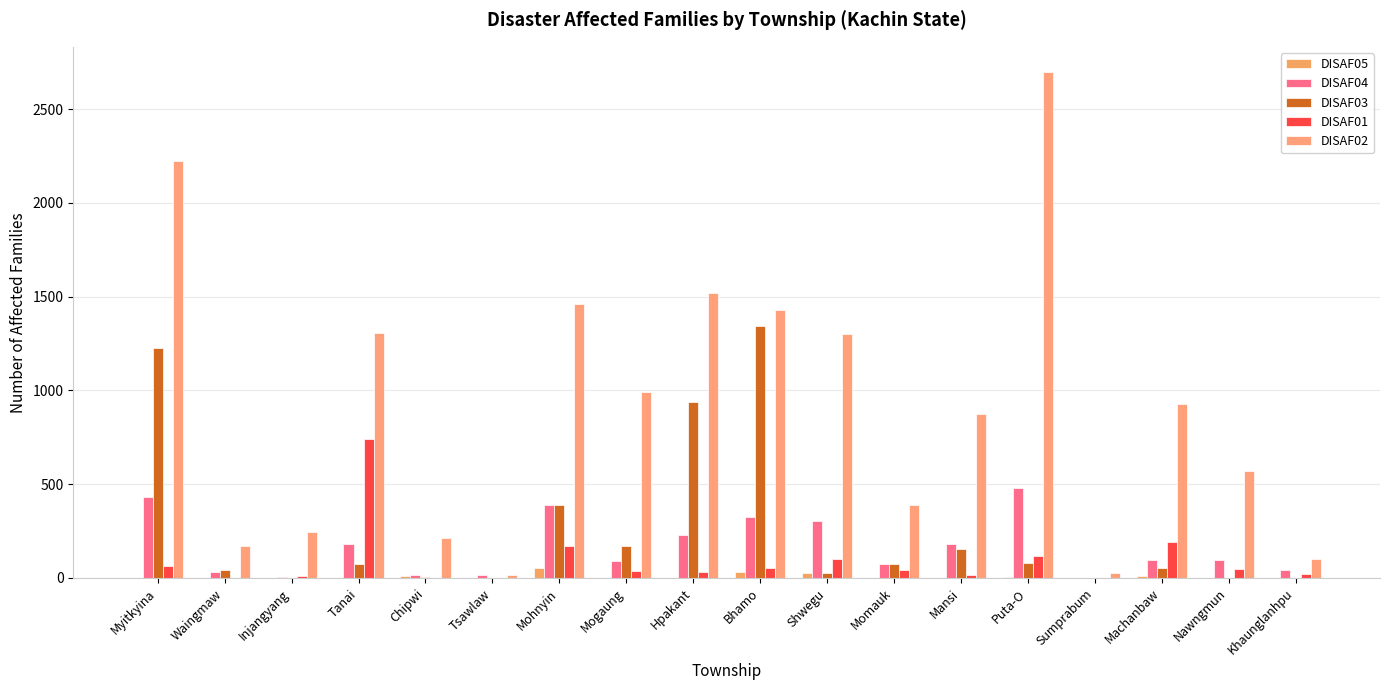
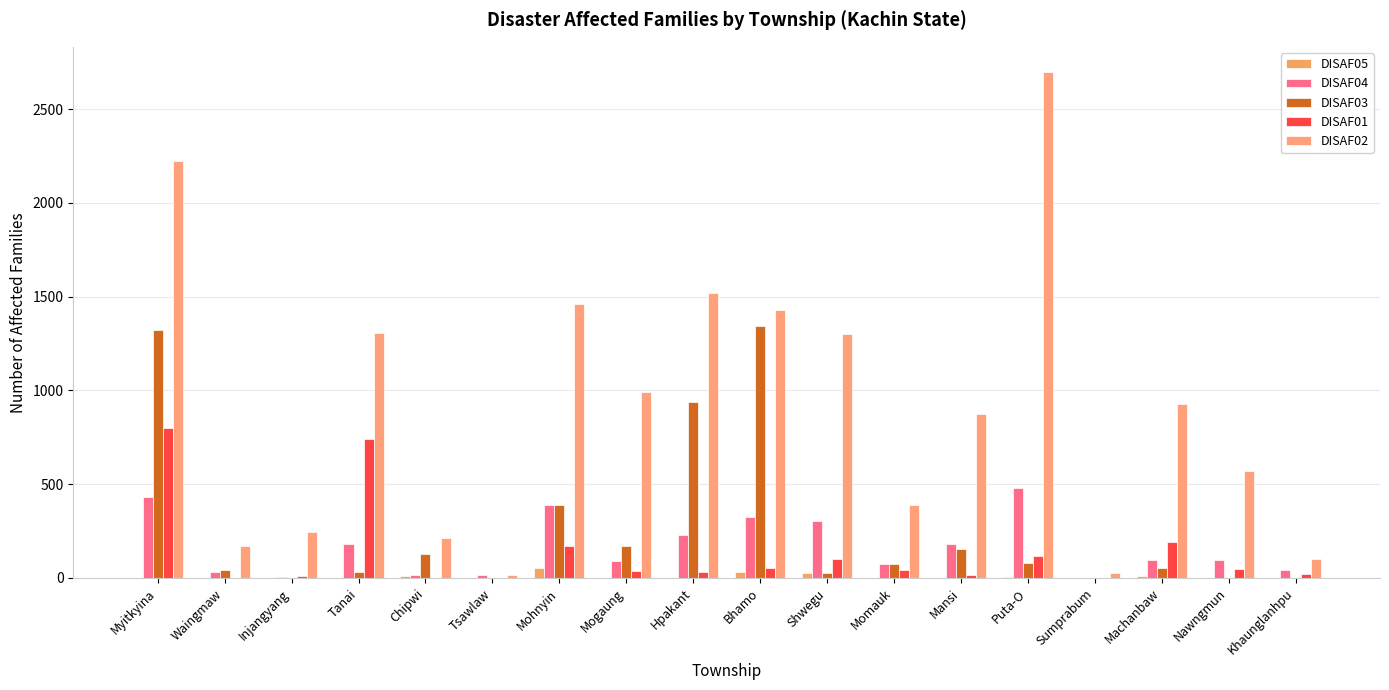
  {
    "DISAF03": {
-     "Myitkyina": 1230,
+     "Myitkyina": 1320,
      "Waingmaw": 50,
-     "Tanai": 80,
-     "Chipwi": 10,
+     "Tanai": 30,
+     "Chipwi": 130,
      "Tsawlaw": 0,
      "Mohnyin": 390,
      "Mogaung": 170,
      "Hpakant": 940,
      "Bhamo": 1340,
      "Shwegu": 30,
      "Momauk": 70,
      "Mansi": 150,
      "Puta-O": 80,
      "Sumprabum": 0,
      "Machanbaw": 60,
      "Nawngmun": 0,
      "Khaunglanhpu": 0
    },
    "DISAF01": {
-     "Myitkyina": 60,
+     "Myitkyina": 800,
      "Tanai": 740,
      "Tsawlaw": 0,
      "Mohnyin": 170,
      "Mogaung": 40,
      "Hpakant": 30,
      "Bhamo": 50,
      "Shwegu": 100,
      "Momauk": 40,
      "Mansi": 20,
      "Puta-O": 120,
      "Machanbaw": 190,
      "Nawngmun": 50,
      "Khaunglanhpu": 20
    }
  }
